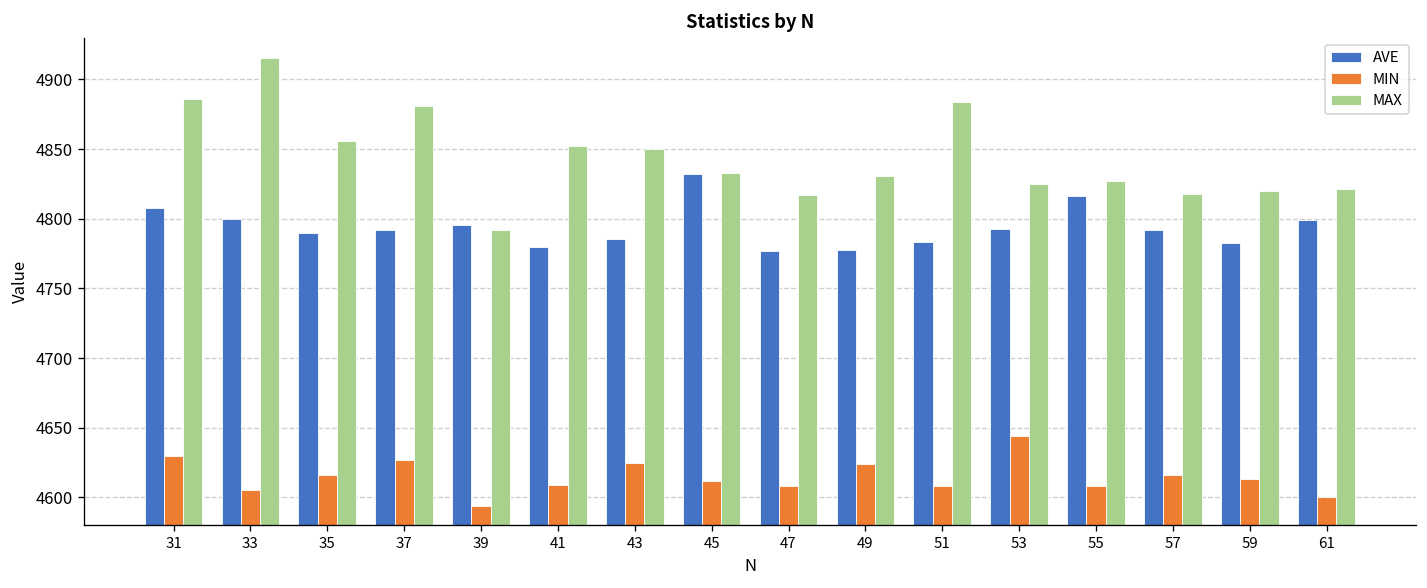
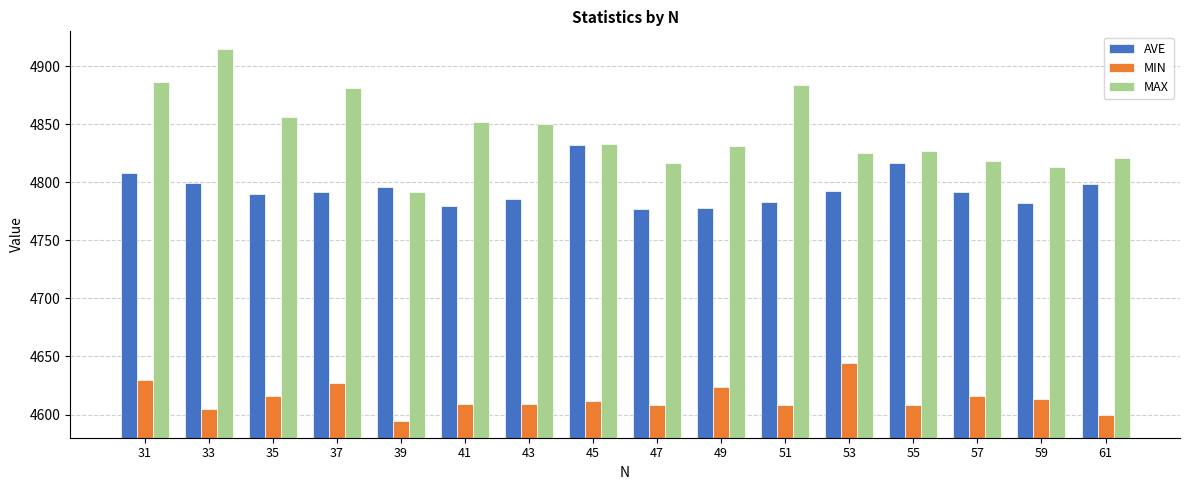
  {
    "AVE": {
      "31": 4808,
      "33": 4800,
      "35": 4790,
      "37": 4792,
      "39": 4796,
      "41": 4780,
      "43": 4786,
      "45": 4832,
      "47": 4777,
      "49": 4778,
      "51": 4783,
      "53": 4793,
      "55": 4816,
      "57": 4792,
      "59": 4782,
      "61": 4799
    },
    "MIN": {
      "31": 4630,
      "33": 4605,
      "35": 4616,
      "37": 4627,
      "39": 4594,
      "41": 4609,
-     "43": 4625,
+     "43": 4609,
      "45": 4612,
      "47": 4608,
      "49": 4624,
      "51": 4608,
      "53": 4644,
      "55": 4608,
      "57": 4616,
      "59": 4613,
      "61": 4600
    },
    "MAX": {
      "31": 4886,
      "33": 4915,
      "35": 4856,
      "37": 4881,
      "39": 4792,
      "41": 4852,
      "43": 4850,
      "45": 4833,
      "47": 4817,
      "49": 4831,
      "51": 4884,
      "53": 4825,
      "55": 4827,
      "57": 4818,
-     "59": 4820,
+     "59": 4813,
      "61": 4821
    }
  }
